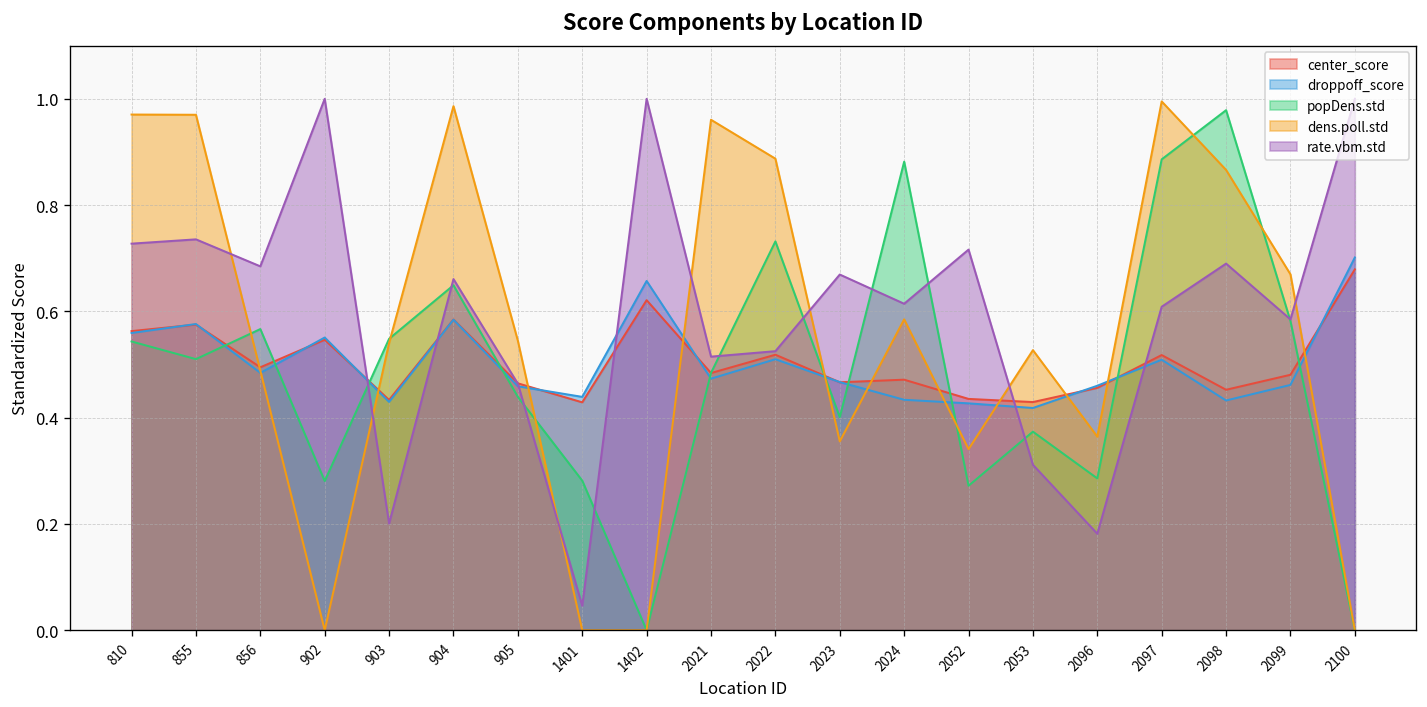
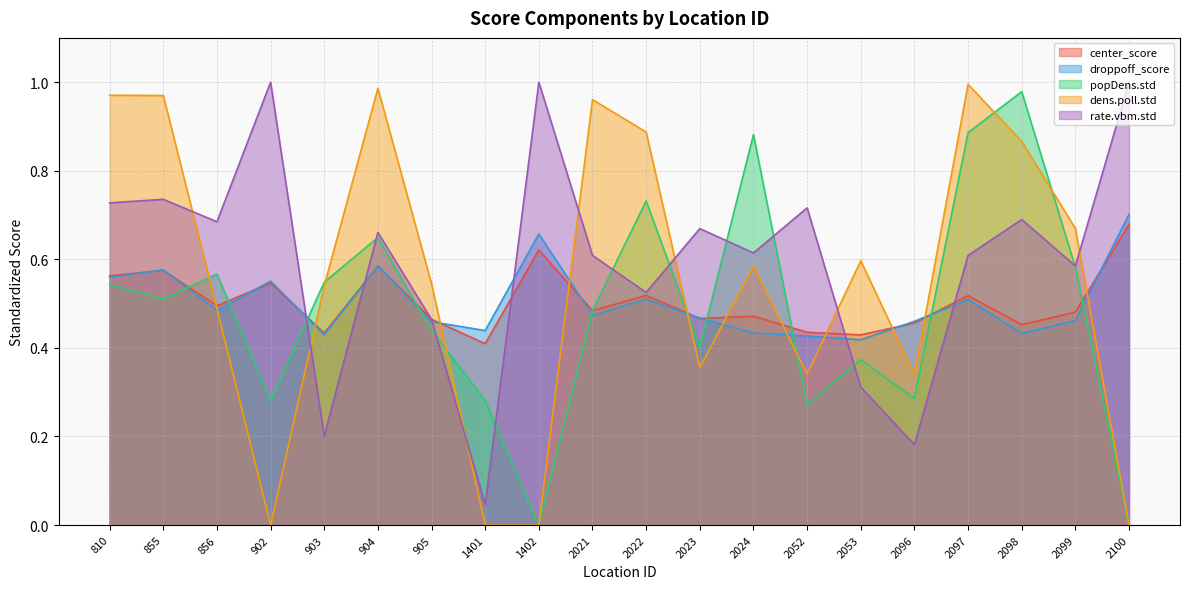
  {
    "center_score": {
      "856": 0.49,
-     "1401": 0.43,
+     "1401": 0.41,
      "1402": 0.62,
      "2022": 0.52,
      "2024": 0.47,
      "2052": 0.44,
      "2053": 0.43,
      "2097": 0.52,
      "2098": 0.45,
      "2099": 0.48,
      "2100": 0.68
    },
    "droppoff_score": {
      "1401": 0.44,
      "1402": 0.66,
      "2021": 0.47,
      "2022": 0.51,
      "2024": 0.43,
      "2052": 0.43,
      "2053": 0.42,
      "2097": 0.51,
      "2098": 0.43,
      "2099": 0.46,
      "2100": 0.70
    },
    "popDens.std": {
      "810": 0.54,
      "855": 0.51,
      "856": 0.57,
      "902": 0.28,
      "903": 0.55,
      "904": 0.65,
      "905": 0.44,
      "1401": 0.28,
      "2022": 0.73,
      "2023": 0.40,
      "2024": 0.88,
      "2052": 0.27,
      "2053": 0.37,
      "2096": 0.29,
      "2097": 0.89,
      "2098": 0.98
    },
    "dens.poll.std": {
      "810": 0.97,
      "855": 0.97,
      "902": 0.00,
      "903": 0.54,
      "904": 0.99,
      "905": 0.54,
      "1401": 0.00,
      "2021": 0.96,
      "2022": 0.89,
      "2023": 0.36,
      "2024": 0.59,
      "2052": 0.34,
-     "2053": 0.53,
-     "2096": 0.36,
+     "2053": 0.60,
+     "2096": 0.34,
      "2097": 1.00,
      "2098": 0.87,
      "2099": 0.67
    },
    "rate.vbm.std": {
      "810": 0.73,
      "855": 0.74,
      "856": 0.68,
      "902": 1.00,
      "903": 0.20,
      "904": 0.66,
      "1401": 0.05,
      "1402": 1.00,
-     "2021": 0.51,
+     "2021": 0.61,
      "2022": 0.53,
      "2023": 0.67,
      "2024": 0.61,
      "2052": 0.72,
      "2053": 0.31,
      "2096": 0.18,
      "2097": 0.61,
      "2098": 0.69
    }
  }
